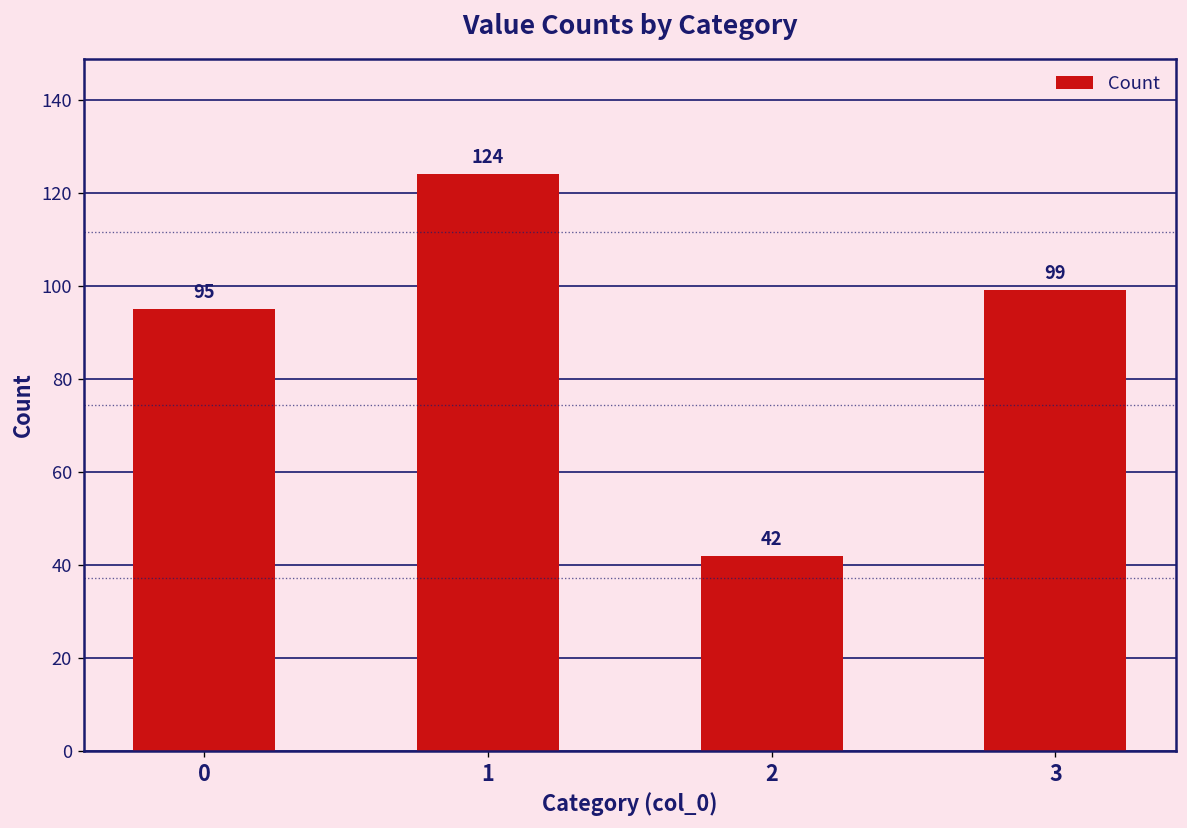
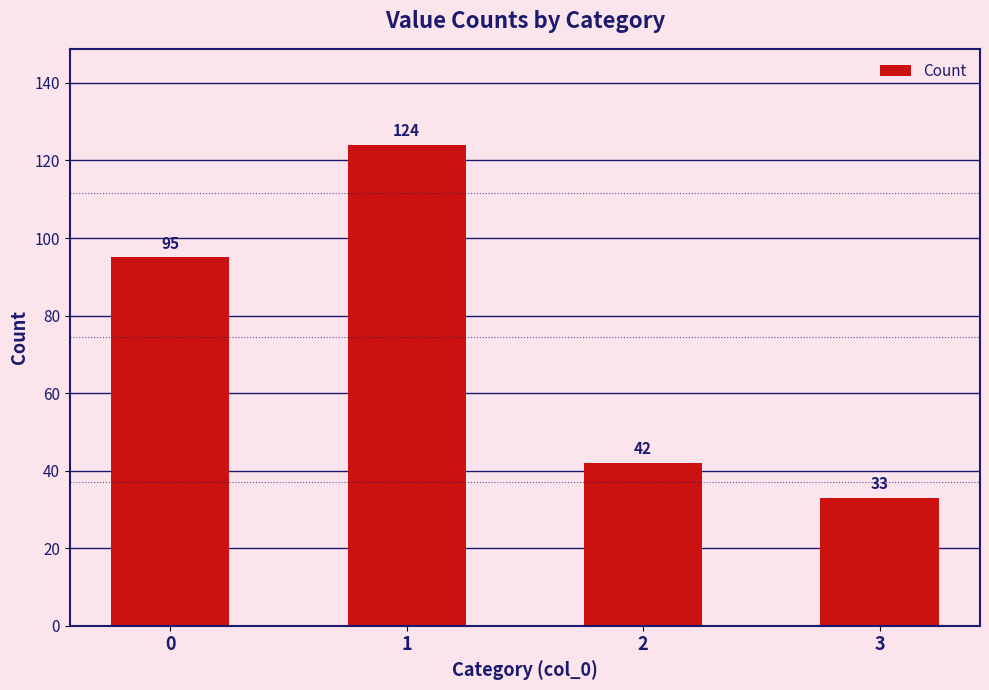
  {
    "0": 95,
    "1": 124,
    "2": 42,
-   "3": 99
+   "3": 33
  }
